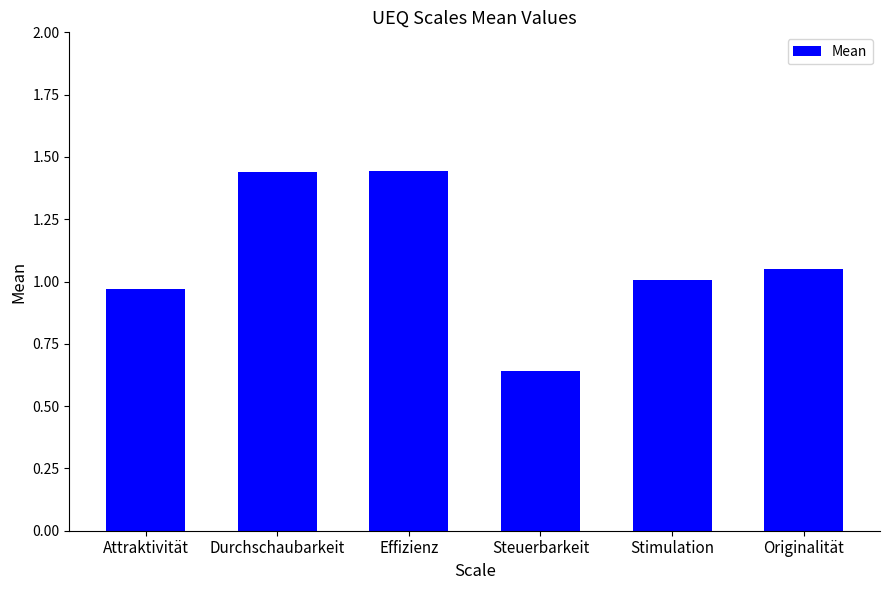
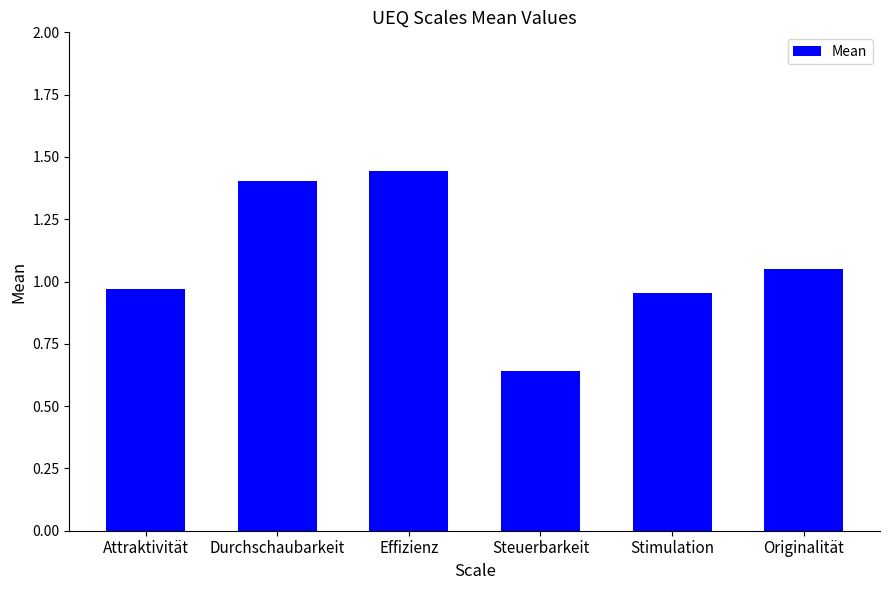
  {
    "Attraktivität": 0.97,
-   "Durchschaubarkeit": 1.44,
+   "Durchschaubarkeit": 1.40,
    "Effizienz": 1.44,
    "Steuerbarkeit": 0.64,
-   "Stimulation": 1.00,
+   "Stimulation": 0.96,
    "Originalität": 1.05
  }
